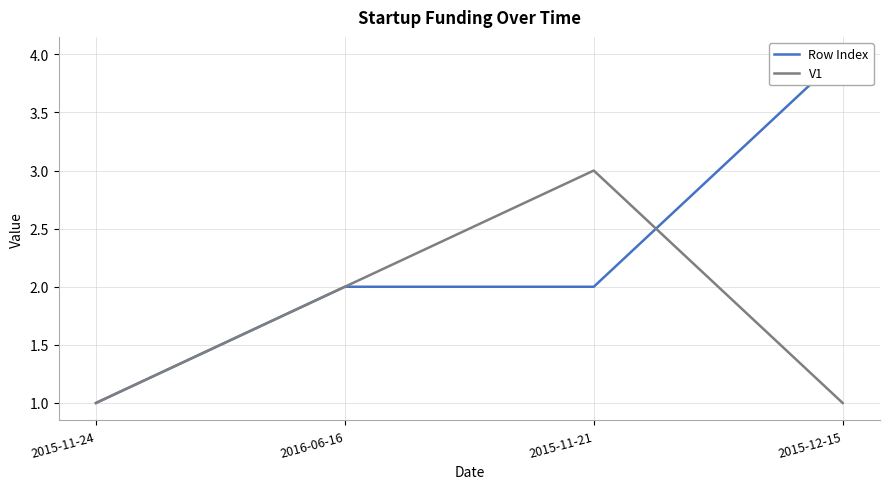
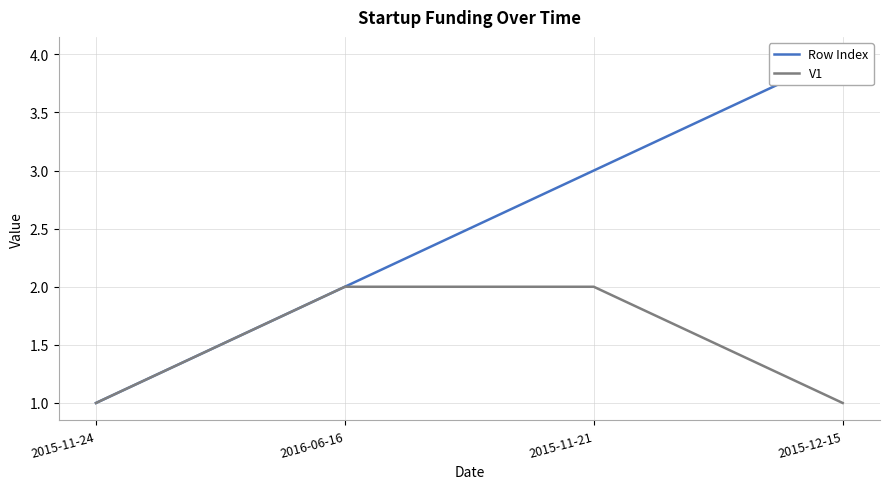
  {
    "Row Index": {
-     "2015-11-21": 2
+     "2015-11-21": 3
    },
    "V1": {
-     "2015-11-21": 3,
+     "2015-11-21": 2,
      "2015-12-15": 1
    }
  }
